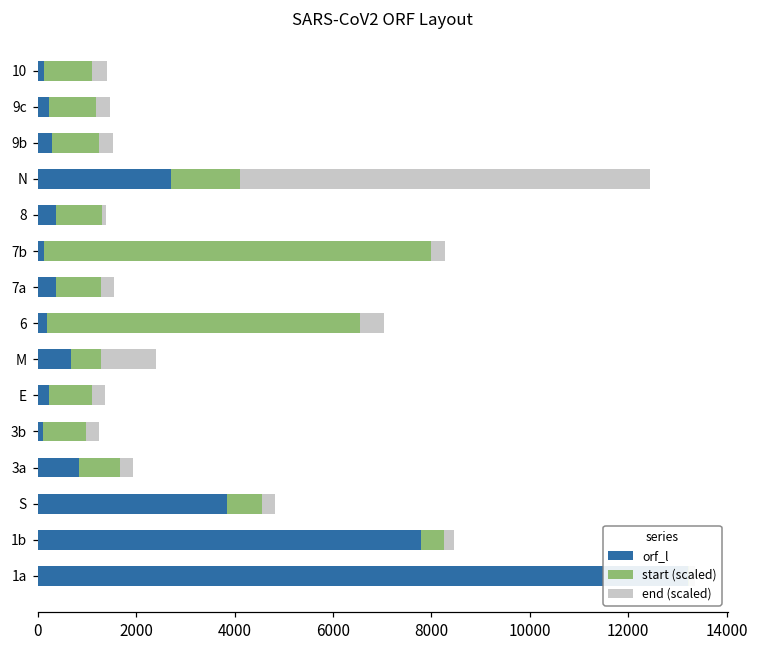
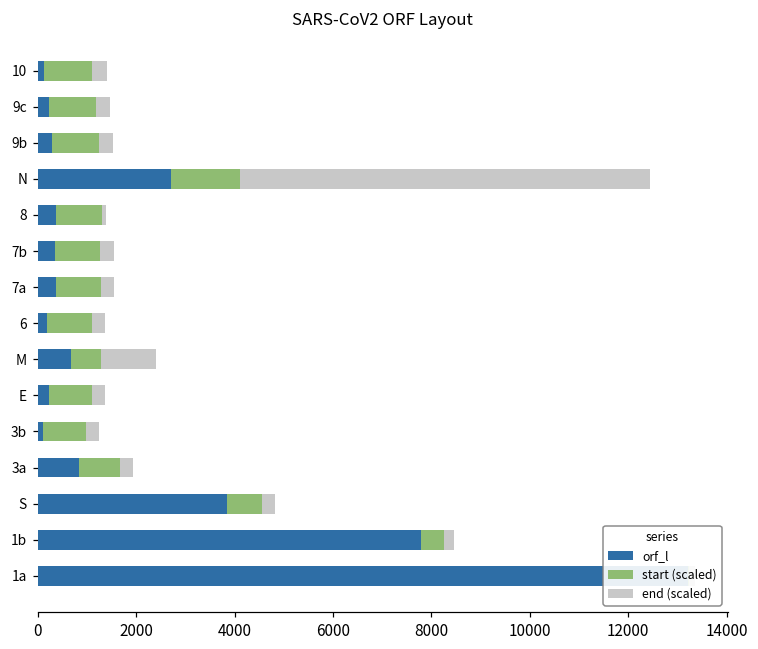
  {
    "orf_l": {
      "10": 100,
      "9c": 200,
      "9b": 300,
      "N": 2700,
      "8": 400,
-     "7b": 100,
+     "7b": 300,
      "7a": 400,
      "6": 200,
      "M": 700,
      "E": 200,
      "3b": 100,
      "3a": 800,
      "S": 3800,
      "1b": 7800
    },
    "start (scaled)": {
      "10": 1000,
      "9c": 1000,
      "9b": 900,
      "N": 1400,
      "8": 900,
-     "7b": 7900,
+     "7b": 900,
      "7a": 900,
-     "6": 6400,
+     "6": 900,
      "M": 600,
      "E": 900,
      "3b": 900,
      "3a": 800,
      "S": 700,
      "1b": 500
    },
    "end (scaled)": {
      "10": 300,
      "9c": 300,
      "9b": 300,
      "N": 8300,
      "8": 100,
      "7b": 300,
      "7a": 300,
-     "6": 500,
+     "6": 300,
      "M": 1100,
      "E": 300,
      "3b": 300,
      "3a": 300,
      "S": 300,
      "1b": 200
    }
  }
